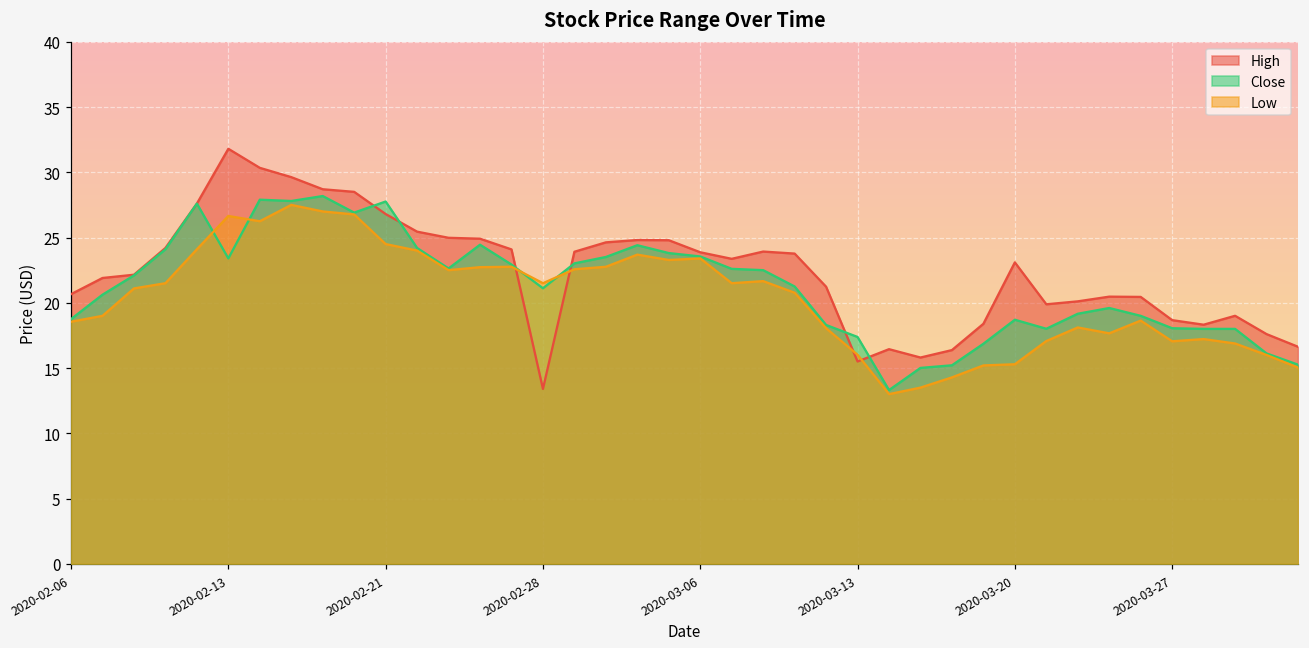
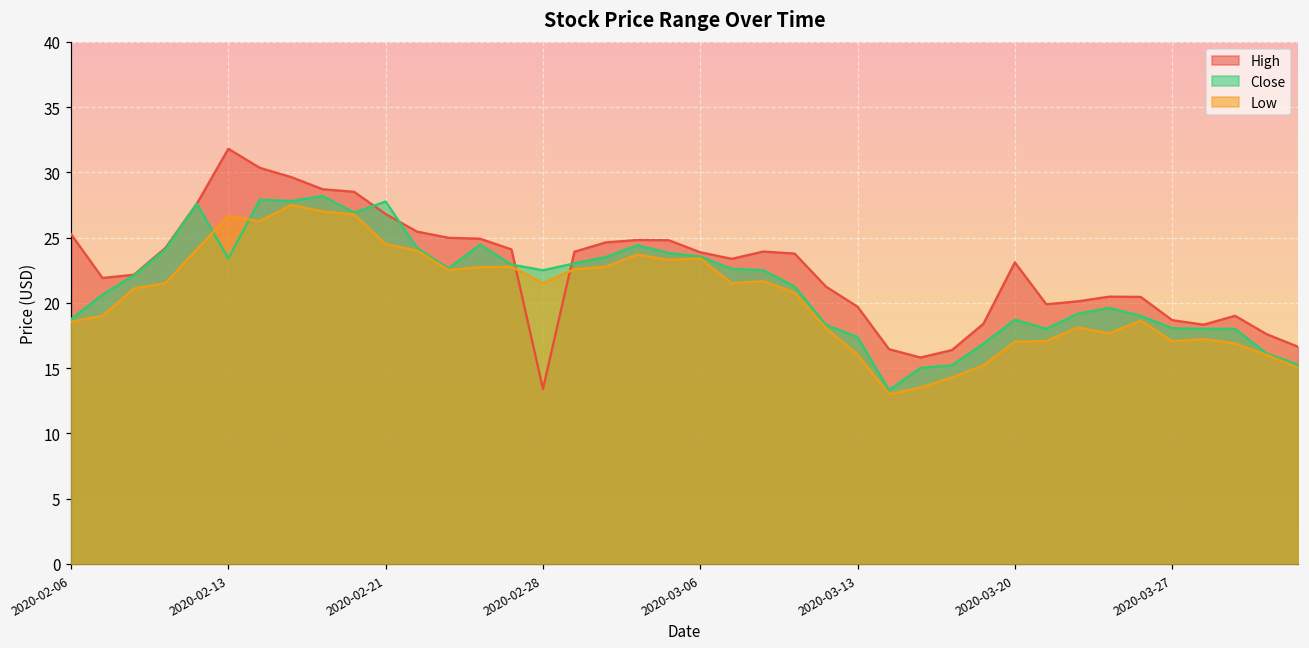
  {
    "High": {
-     "2020-02-06": 20.7,
+     "2020-02-06": 25.3,
      "2020-02-13": 31.8,
      "2020-02-21": 26.8,
      "2020-02-28": 13.4,
      "2020-03-06": 23.9,
-     "2020-03-13": 15.5,
+     "2020-03-13": 19.7,
      "2020-03-20": 23.1,
      "2020-03-27": 18.7
    },
    "Close": {
      "2020-02-13": 23.4,
      "2020-02-21": 27.8,
-     "2020-02-28": 21.1,
+     "2020-02-28": 22.5,
      "2020-03-13": 17.4,
      "2020-03-20": 18.7,
      "2020-03-27": 18.1
    },
    "Low": {
      "2020-02-13": 26.7,
      "2020-02-21": 24.5,
      "2020-02-28": 21.5,
      "2020-03-13": 16.0,
-     "2020-03-20": 15.3,
+     "2020-03-20": 17.0,
      "2020-03-27": 17.1
    }
  }
